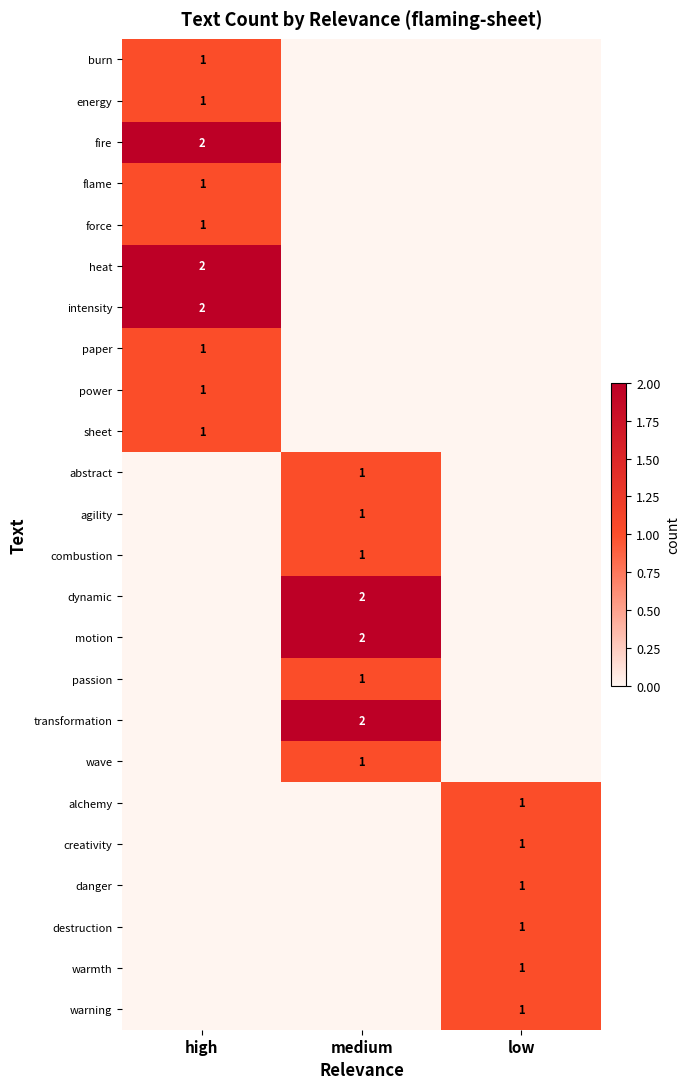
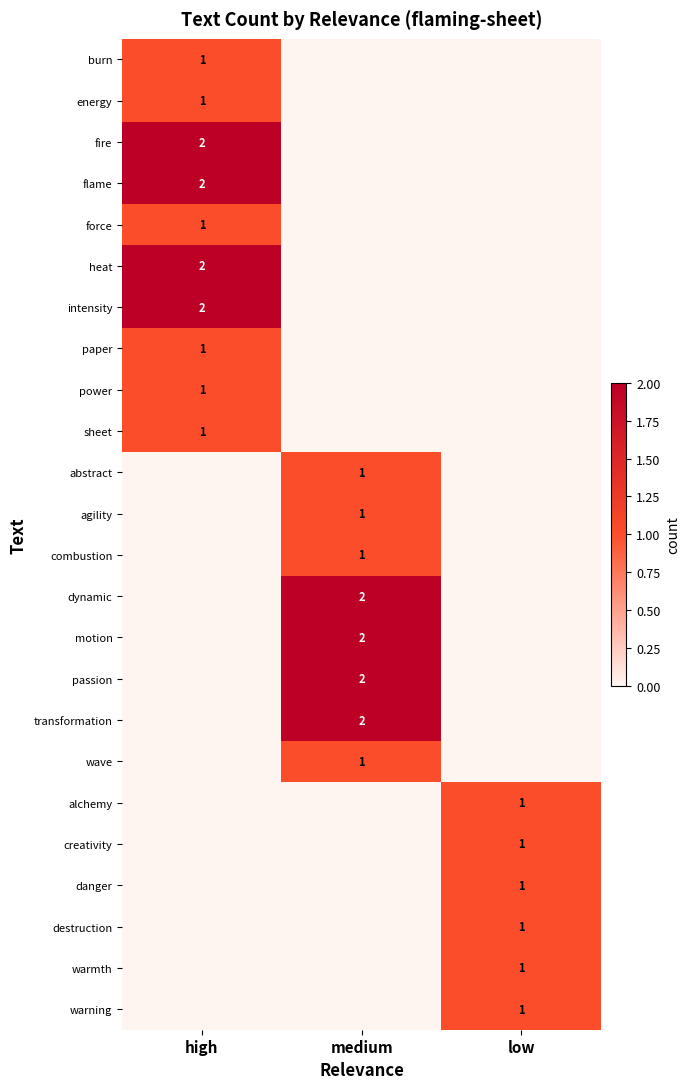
  {
    "burn": {
      "high": 1
    },
    "energy": {
      "high": 1
    },
    "fire": {
      "high": 2
    },
    "flame": {
-     "high": 1
+     "high": 2
    },
    "force": {
      "high": 1
    },
    "heat": {
      "high": 2
    },
    "intensity": {
      "high": 2
    },
    "paper": {
      "high": 1
    },
    "power": {
      "high": 1
    },
    "sheet": {
      "high": 1
    },
    "abstract": {
      "medium": 1
    },
    "agility": {
      "medium": 1
    },
    "combustion": {
      "medium": 1
    },
    "dynamic": {
      "medium": 2
    },
    "motion": {
      "medium": 2
    },
    "passion": {
-     "medium": 1
+     "medium": 2
    },
    "transformation": {
      "medium": 2
    },
    "wave": {
      "medium": 1
    },
    "alchemy": {
      "low": 1
    },
    "creativity": {
      "low": 1
    },
    "danger": {
      "low": 1
    },
    "destruction": {
      "low": 1
    },
    "warmth": {
      "low": 1
    },
    "warning": {
      "low": 1
    }
  }
